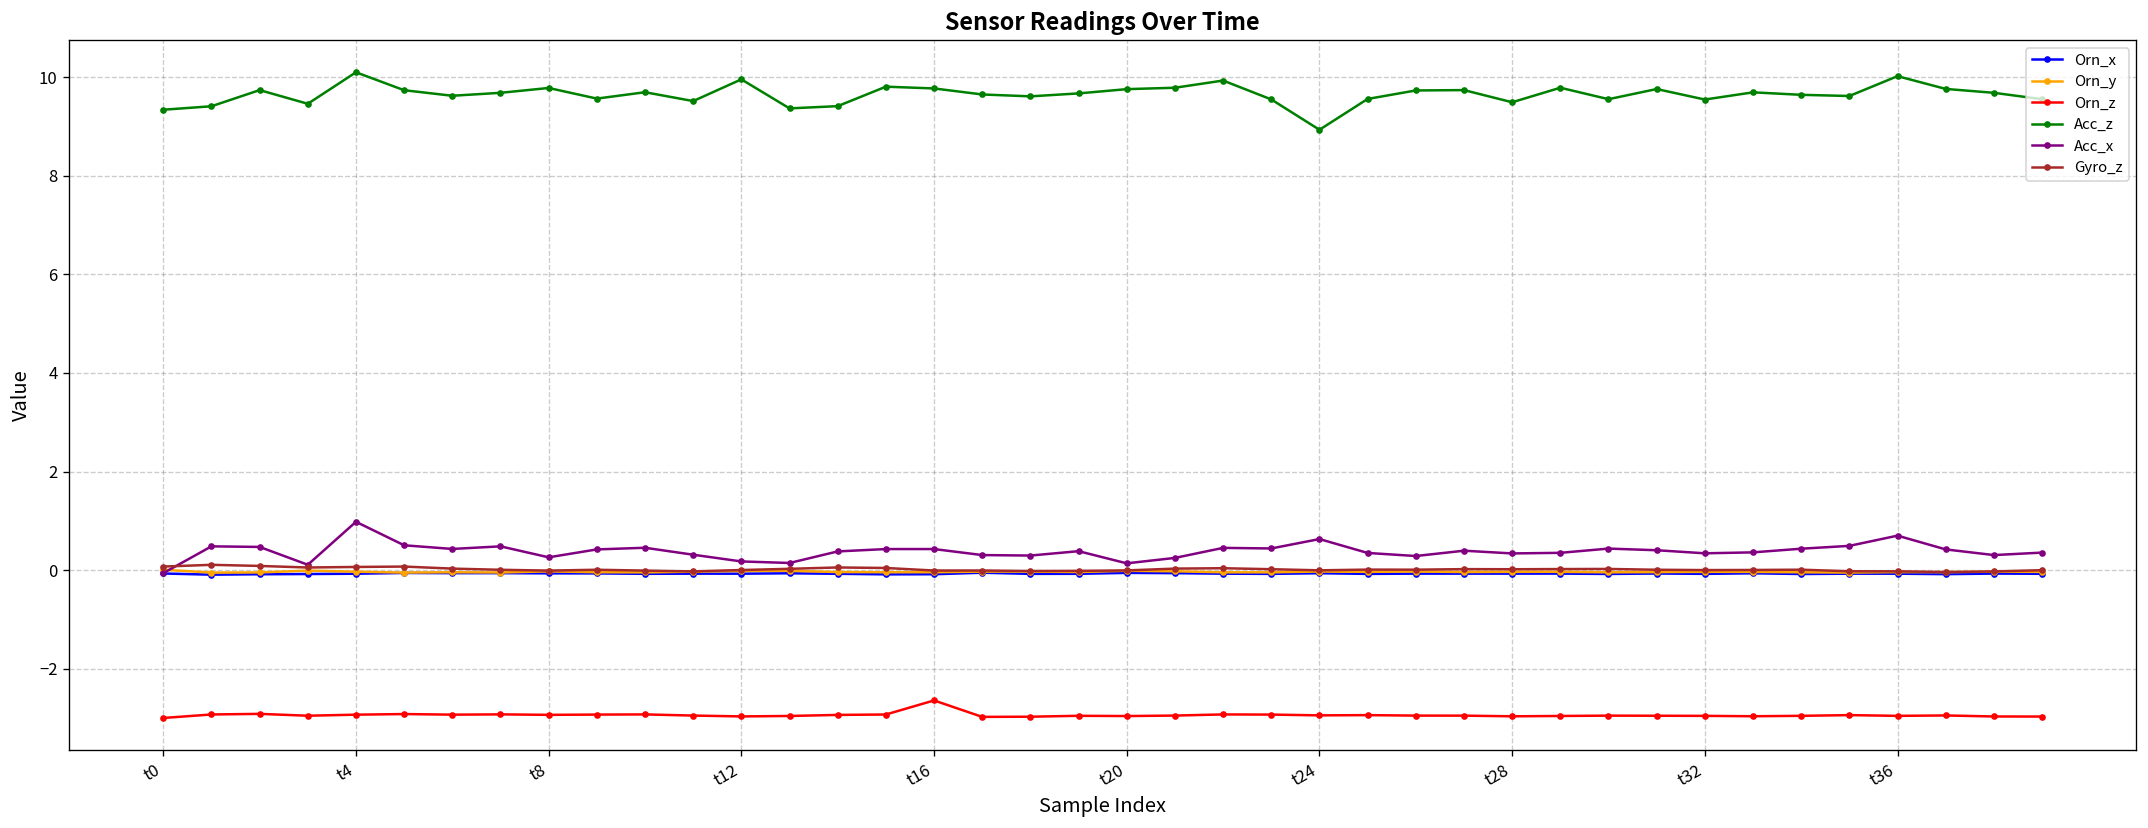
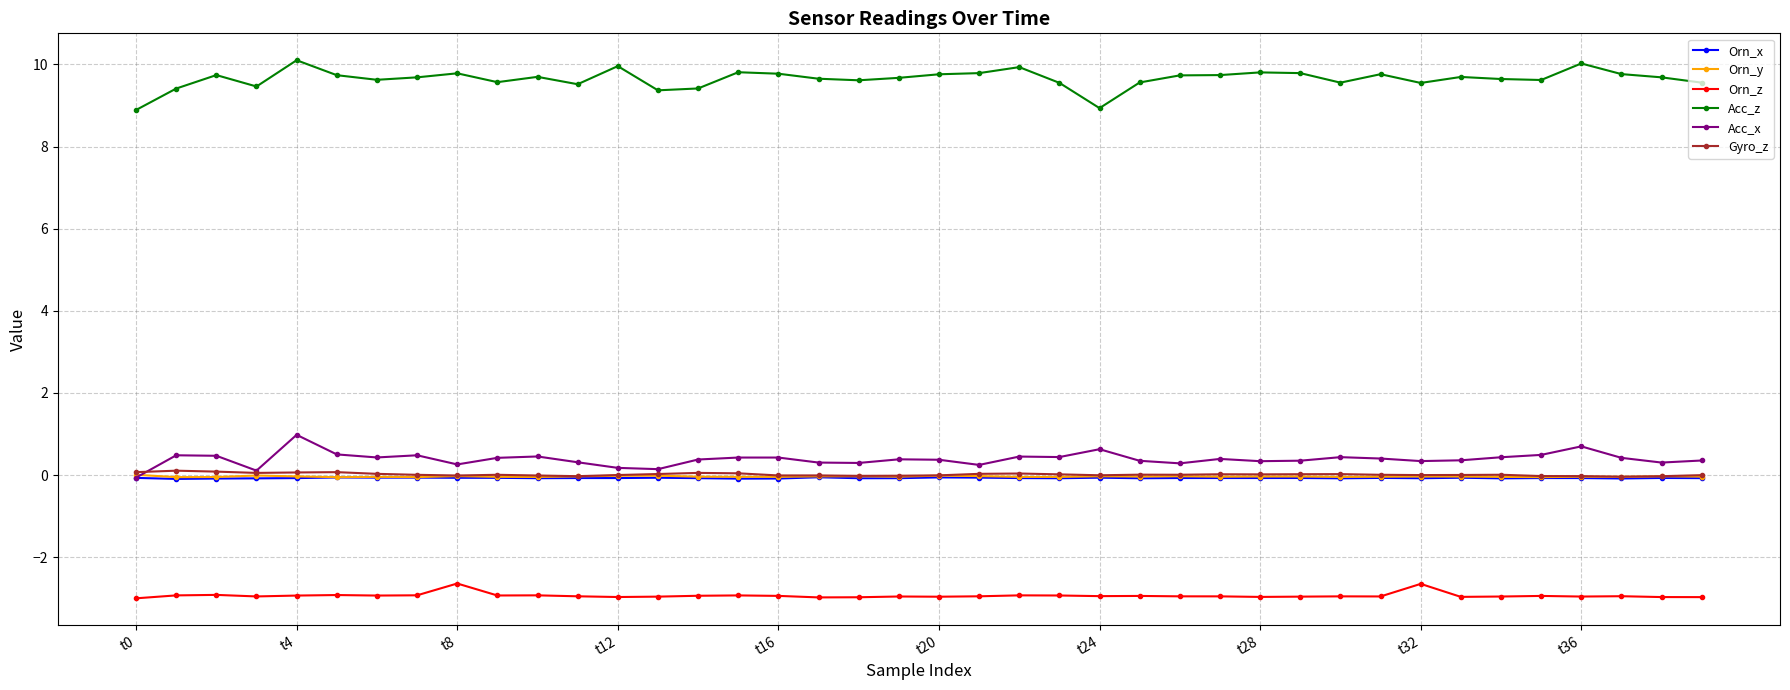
  {
    "Orn_y": {
      "t0": 0.0
    },
    "Orn_z": {
      "t0": -3.0,
      "t4": -2.9,
-     "t8": -2.9,
+     "t8": -2.6,
      "t12": -3.0,
-     "t16": -2.6,
+     "t16": -2.9,
      "t20": -3.0,
      "t24": -2.9,
      "t28": -3.0,
-     "t32": -3.0,
+     "t32": -2.7,
      "t36": -3.0
    },
    "Acc_z": {
-     "t0": 9.3,
+     "t0": 8.9,
      "t4": 10.1,
      "t8": 9.8,
      "t12": 10.0,
      "t16": 9.8,
      "t20": 9.8,
      "t24": 8.9,
-     "t28": 9.5,
+     "t28": 9.8,
      "t32": 9.5,
      "t36": 10.0
    },
    "Acc_x": {
      "t4": 1.0,
      "t8": 0.3,
      "t12": 0.2,
      "t16": 0.4,
-     "t20": 0.1,
+     "t20": 0.4,
      "t24": 0.6,
      "t28": 0.3,
      "t32": 0.3,
      "t36": 0.7
    },
    "Gyro_z": {
      "t0": 0.1,
      "t4": 0.1
    }
  }
